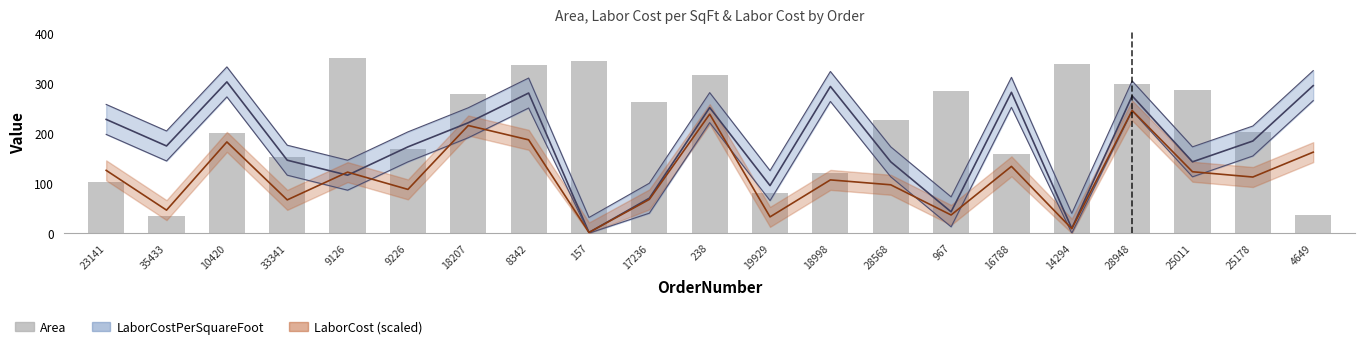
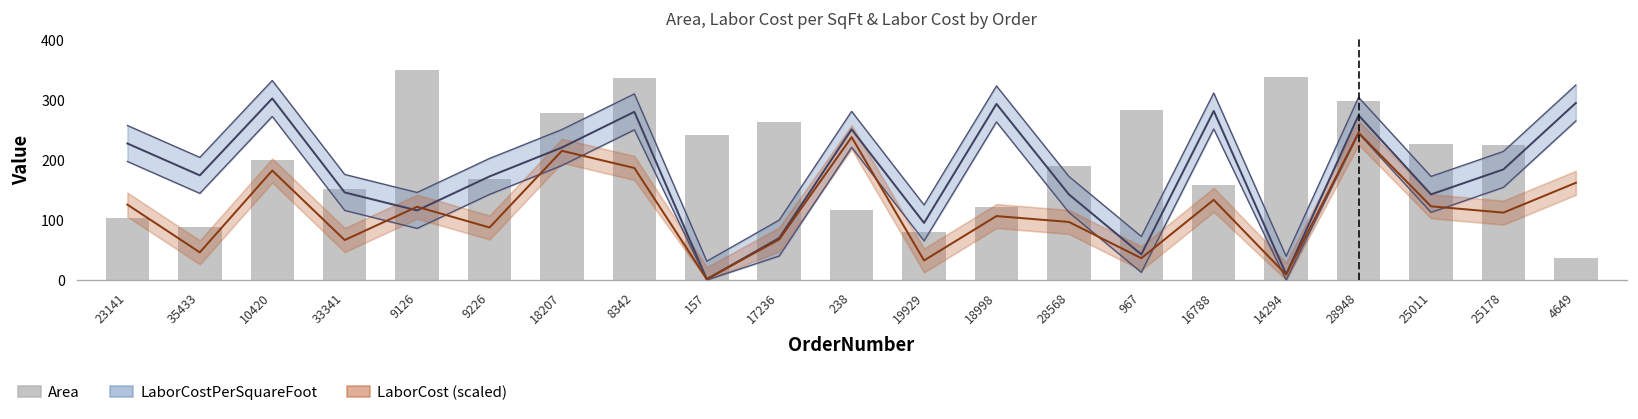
  {
    "Area": {
      "23141": 100,
-     "35433": 40,
+     "35433": 90,
      "10420": 200,
      "33341": 150,
      "9126": 350,
      "9226": 170,
      "18207": 280,
      "8342": 340,
-     "157": 340,
+     "157": 240,
      "17236": 260,
-     "238": 320,
+     "238": 120,
      "19929": 80,
      "18998": 120,
-     "28568": 230,
+     "28568": 190,
      "967": 280,
      "16788": 160,
      "14294": 340,
      "28948": 300,
-     "25011": 290,
-     "25178": 200,
+     "25011": 230,
+     "25178": 230,
      "4649": 40
    },
    "LaborCostPerSquareFoot": {
      "23141": 260,
      "35433": 200,
      "10420": 330,
      "33341": 180,
      "9226": 200,
      "18207": 250,
      "8342": 310,
      "157": 30,
      "17236": 100,
      "238": 280,
      "19929": 130,
      "18998": 320,
      "28568": 170,
      "967": 70,
      "16788": 310,
      "14294": 40,
      "28948": 300,
      "25011": 170,
      "25178": 210,
      "4649": 330
    },
    "LaborCost (scaled)": {
      "157": 20,
      "14294": 30
    }
  }
